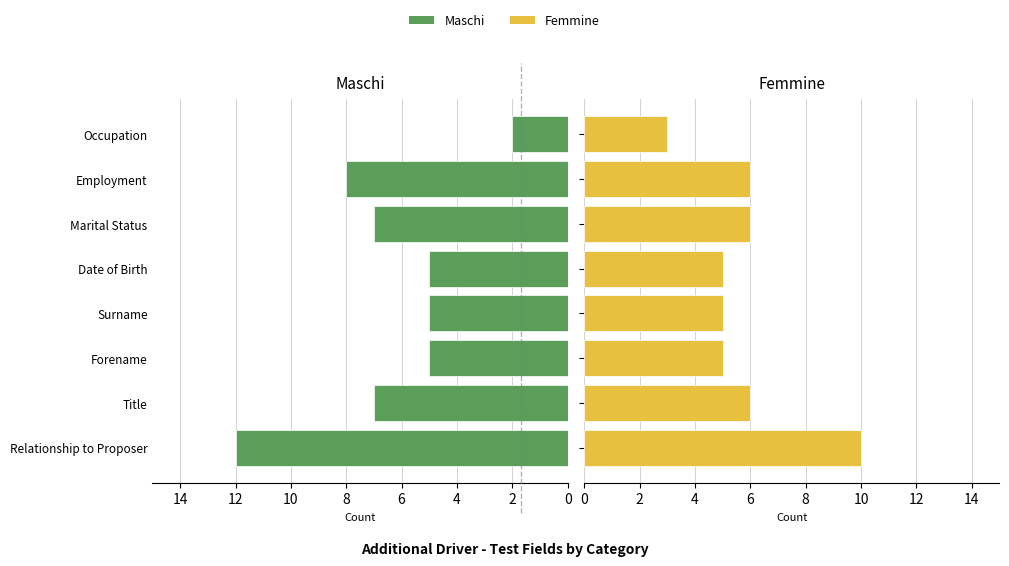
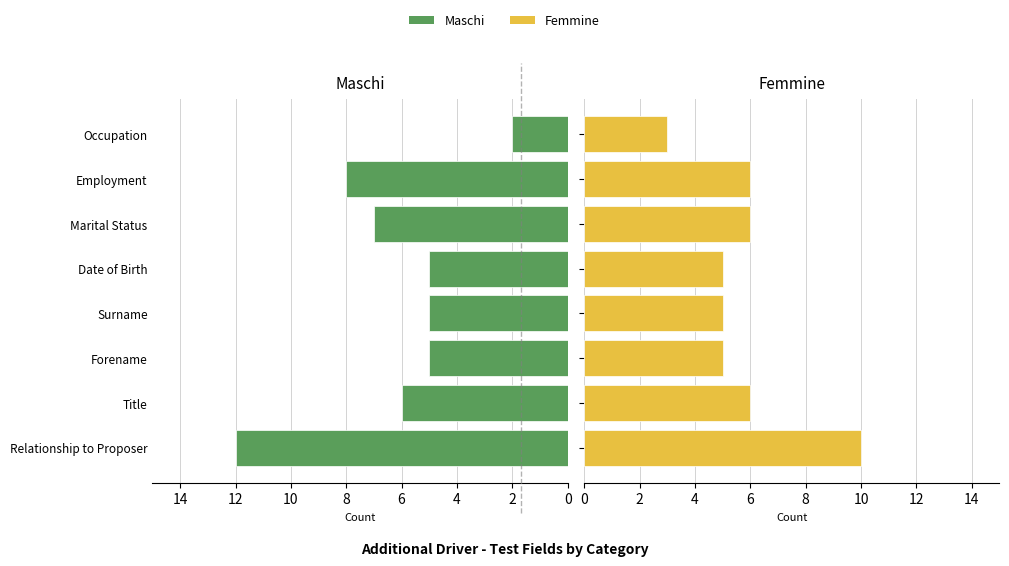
  {
    "Maschi": {
      "Occupation": 2,
      "Employment": 8,
      "Marital Status": 7,
      "Date of Birth": 5,
      "Surname": 5,
      "Forename": 5,
-     "Title": 7,
+     "Title": 6,
      "Relationship to Proposer": 12
    }
  }
